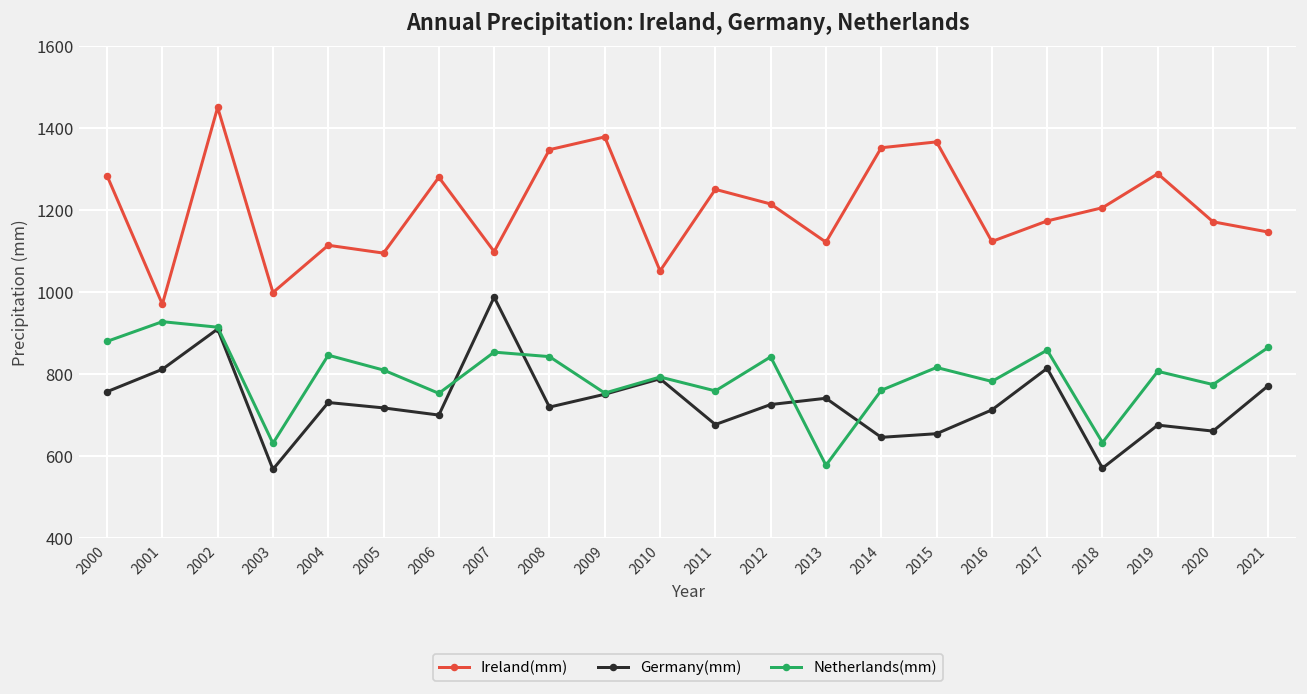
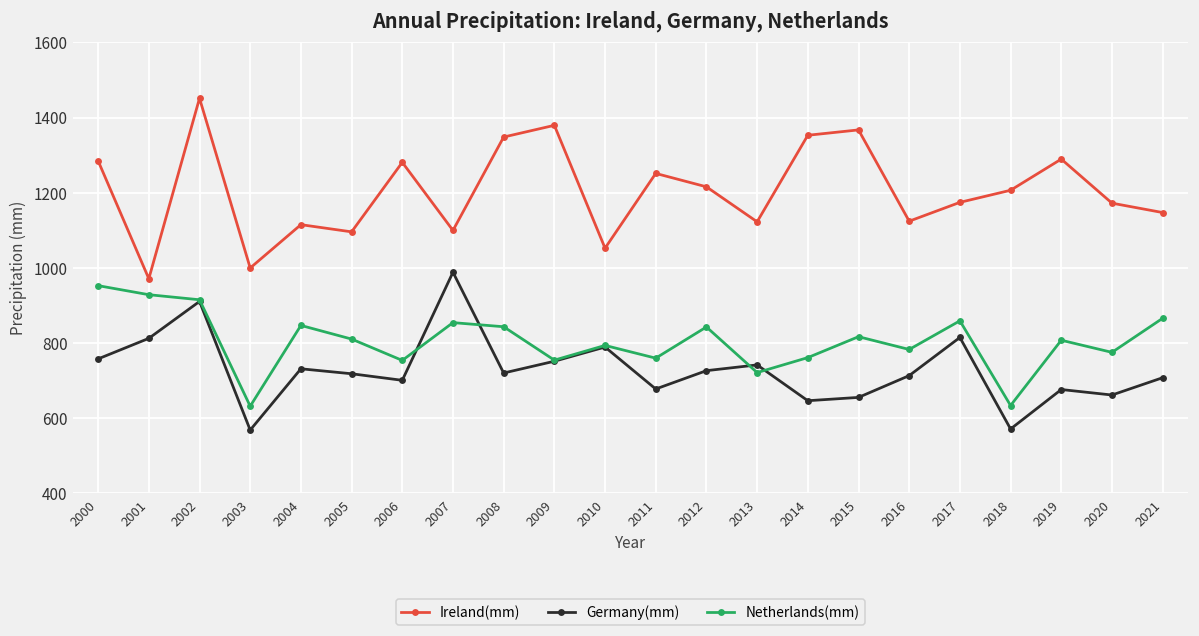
  {
    "Ireland(mm)": {
      "2000": 1280,
      "2001": 970,
      "2002": 1450,
      "2003": 1000,
      "2004": 1110,
      "2005": 1100,
      "2006": 1280,
      "2007": 1100,
      "2008": 1350,
      "2009": 1380,
      "2010": 1050,
      "2011": 1250,
      "2012": 1220,
      "2013": 1120,
      "2014": 1350,
      "2015": 1370,
      "2016": 1120,
      "2017": 1170,
      "2018": 1210,
      "2019": 1290,
      "2020": 1170,
      "2021": 1150
    },
    "Germany(mm)": {
      "2000": 760,
      "2001": 810,
      "2003": 570,
      "2004": 730,
      "2005": 720,
      "2006": 700,
      "2007": 990,
      "2008": 720,
      "2011": 680,
      "2012": 730,
      "2013": 740,
      "2014": 650,
      "2015": 660,
      "2016": 710,
      "2017": 810,
      "2018": 570,
      "2019": 680,
      "2020": 660,
-     "2021": 770
+     "2021": 710
    },
    "Netherlands(mm)": {
-     "2000": 880,
+     "2000": 950,
      "2001": 930,
      "2003": 630,
      "2004": 850,
      "2005": 810,
      "2006": 750,
      "2007": 850,
      "2008": 840,
      "2011": 760,
      "2012": 840,
-     "2013": 580,
+     "2013": 720,
      "2014": 760,
      "2015": 820,
      "2016": 780,
      "2017": 860,
      "2018": 630,
      "2019": 810,
      "2020": 780,
      "2021": 870
    }
  }
